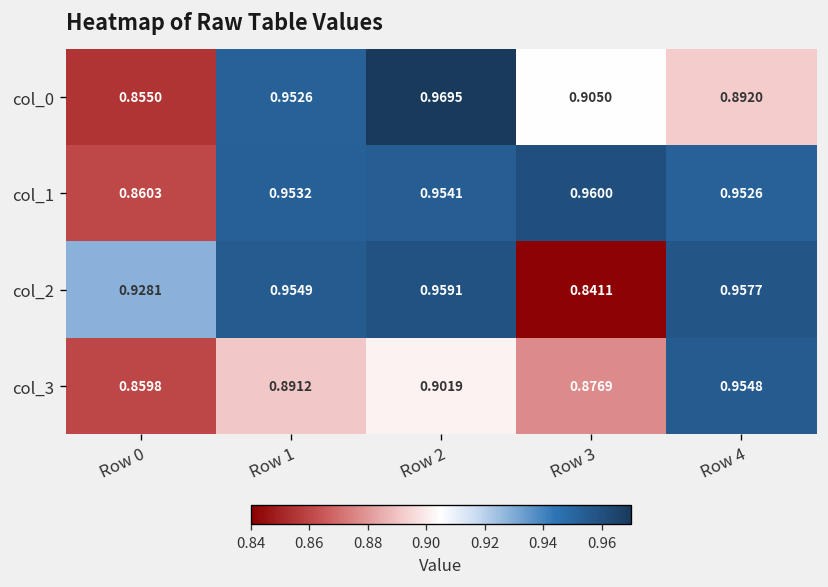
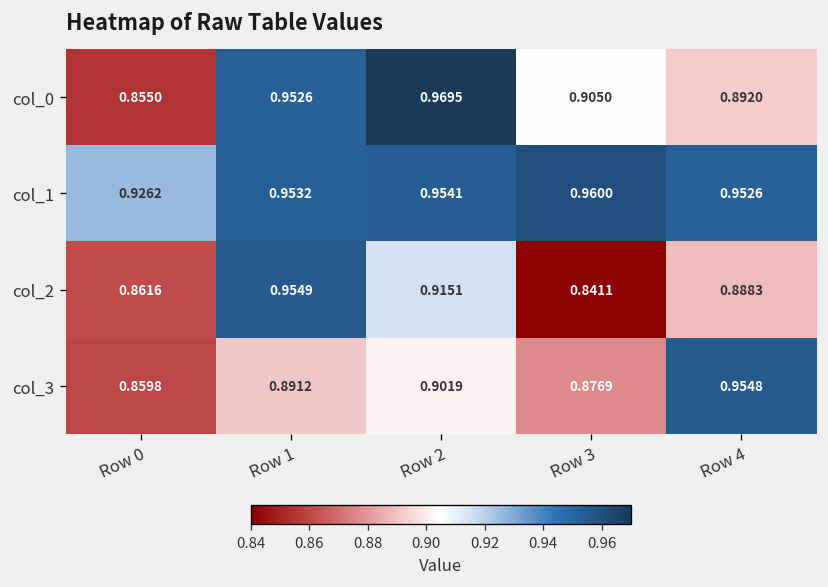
  {
    "col_0": {
      "Row 0": 0.8550,
      "Row 1": 0.9526,
      "Row 2": 0.9695,
      "Row 3": 0.9050,
      "Row 4": 0.8920
    },
    "col_1": {
-     "Row 0": 0.8603,
+     "Row 0": 0.9262,
      "Row 1": 0.9532,
      "Row 2": 0.9541,
      "Row 3": 0.9600,
      "Row 4": 0.9526
    },
    "col_2": {
-     "Row 0": 0.9281,
+     "Row 0": 0.8616,
      "Row 1": 0.9549,
-     "Row 2": 0.9591,
+     "Row 2": 0.9151,
      "Row 3": 0.8411,
-     "Row 4": 0.9577
+     "Row 4": 0.8883
    },
    "col_3": {
      "Row 0": 0.8598,
      "Row 1": 0.8912,
      "Row 2": 0.9019,
      "Row 3": 0.8769,
      "Row 4": 0.9548
    }
  }
